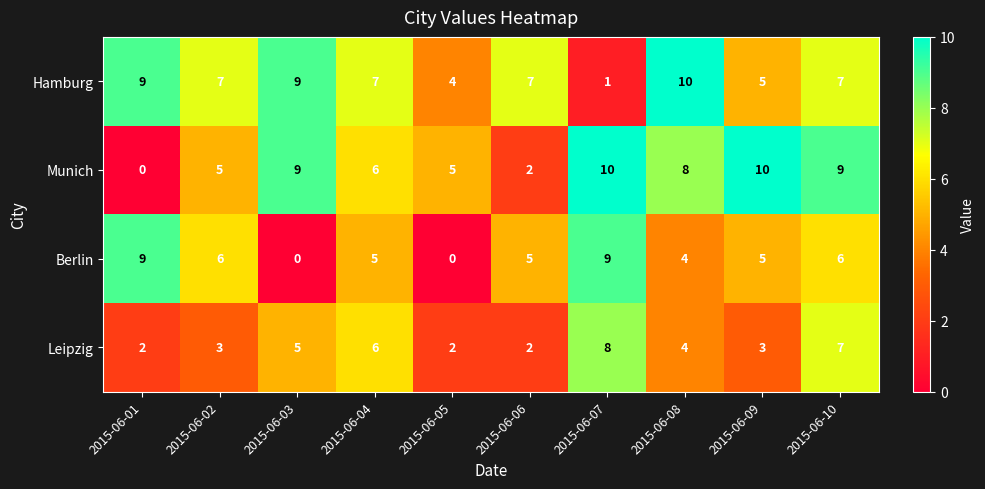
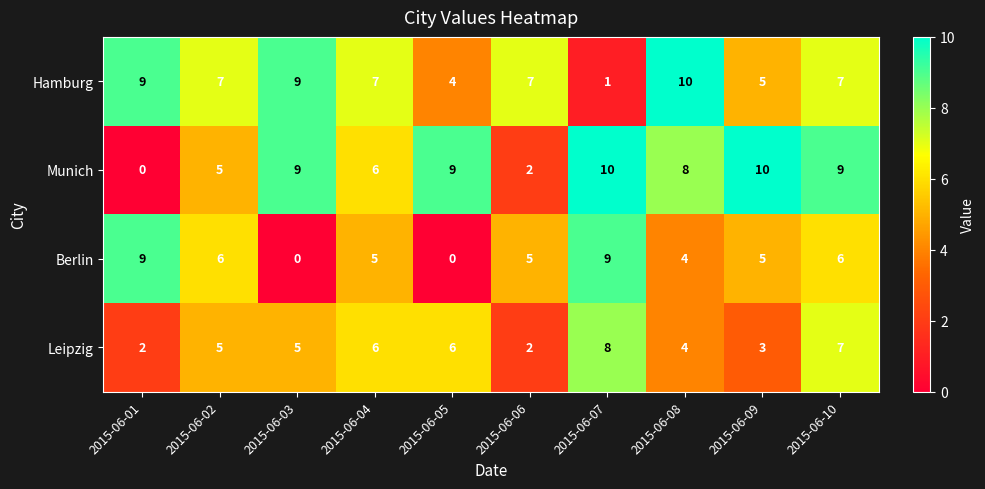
  {
    "Hamburg": {
      "2015-06-01": 9,
      "2015-06-02": 7,
      "2015-06-03": 9,
      "2015-06-04": 7,
      "2015-06-05": 4,
      "2015-06-06": 7,
      "2015-06-07": 1,
      "2015-06-08": 10,
      "2015-06-09": 5,
      "2015-06-10": 7
    },
    "Munich": {
      "2015-06-01": 0,
      "2015-06-02": 5,
      "2015-06-03": 9,
      "2015-06-04": 6,
-     "2015-06-05": 5,
+     "2015-06-05": 9,
      "2015-06-06": 2,
      "2015-06-07": 10,
      "2015-06-08": 8,
      "2015-06-09": 10,
      "2015-06-10": 9
    },
    "Berlin": {
      "2015-06-01": 9,
      "2015-06-02": 6,
      "2015-06-03": 0,
      "2015-06-04": 5,
      "2015-06-05": 0,
      "2015-06-06": 5,
      "2015-06-07": 9,
      "2015-06-08": 4,
      "2015-06-09": 5,
      "2015-06-10": 6
    },
    "Leipzig": {
      "2015-06-01": 2,
-     "2015-06-02": 3,
+     "2015-06-02": 5,
      "2015-06-03": 5,
      "2015-06-04": 6,
-     "2015-06-05": 2,
+     "2015-06-05": 6,
      "2015-06-06": 2,
      "2015-06-07": 8,
      "2015-06-08": 4,
      "2015-06-09": 3,
      "2015-06-10": 7
    }
  }
